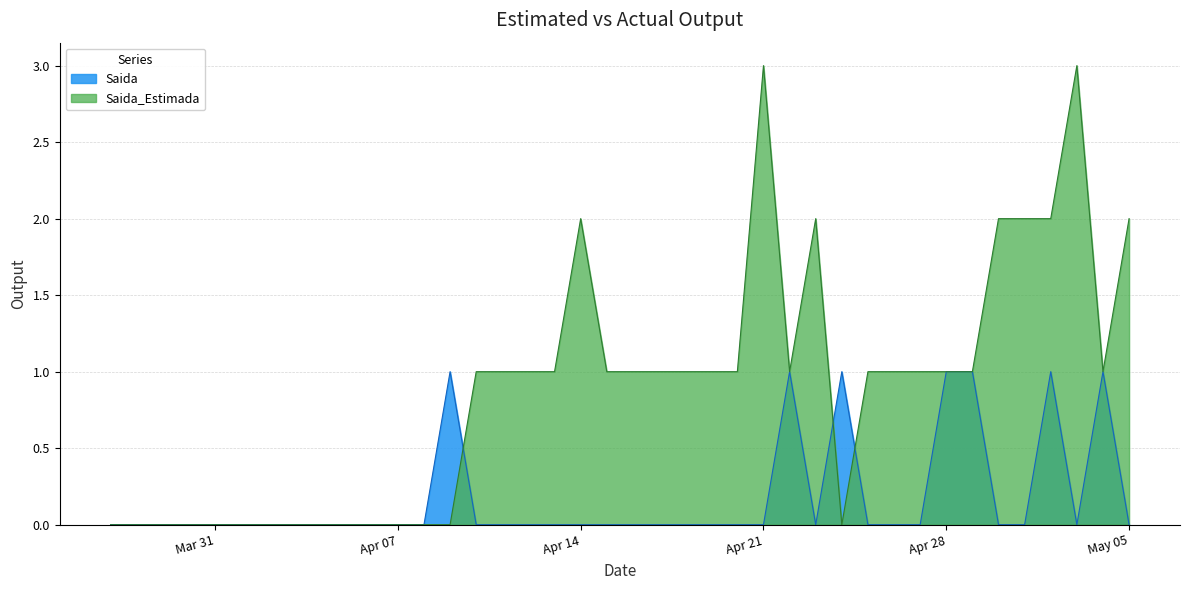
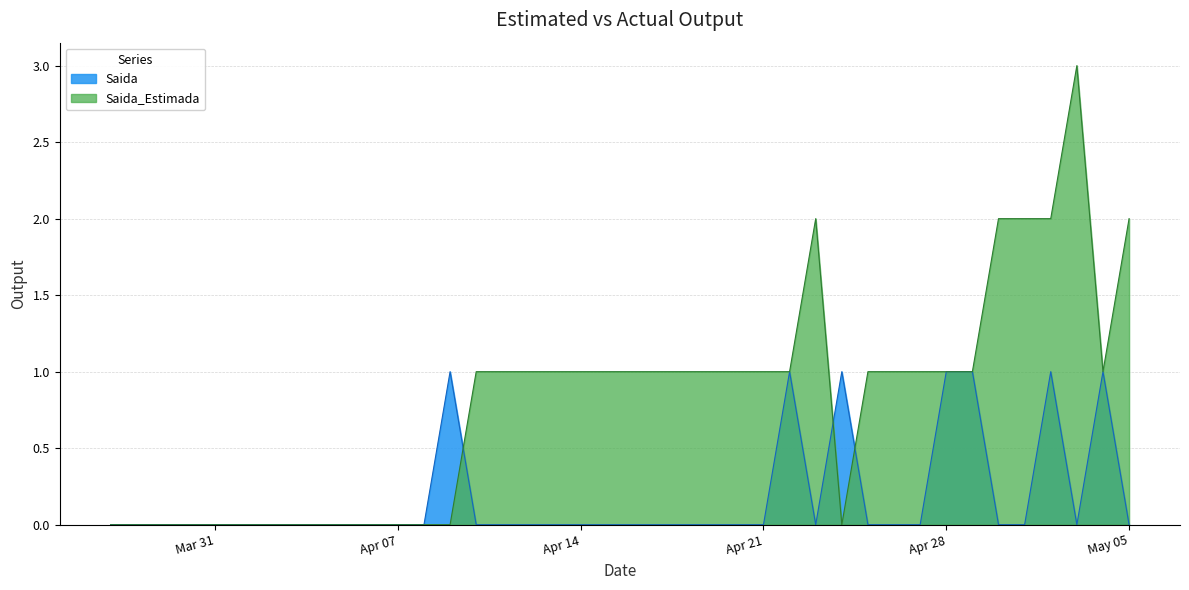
  {
    "Saida": {
      "Apr 14": 0,
      "Apr 21": 0,
      "May 05": 0
    },
    "Saida_Estimada": {
-     "Apr 14": 2,
-     "Apr 21": 3,
+     "Apr 14": 1,
+     "Apr 21": 1,
      "May 05": 2
    }
  }
